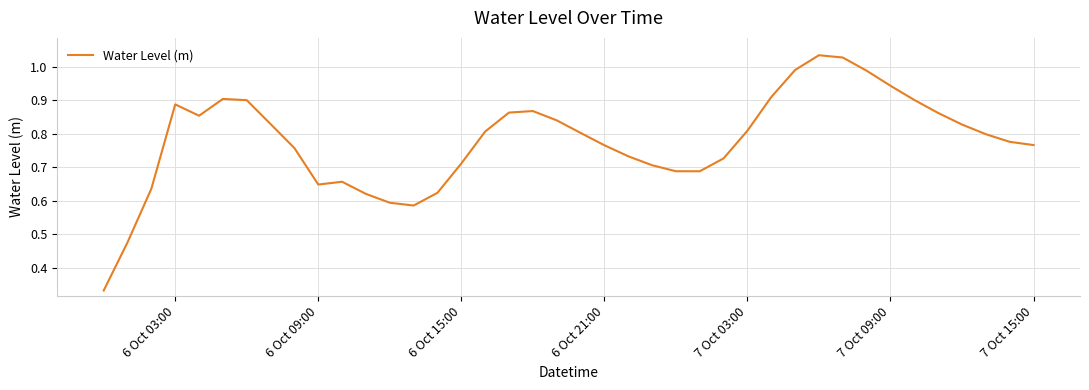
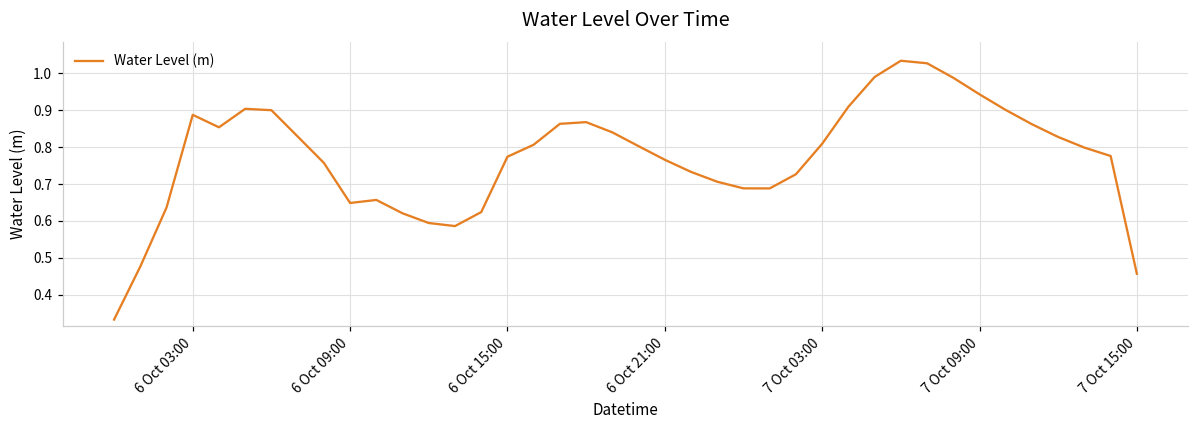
  {
    "6 Oct 03:00": 0.89,
    "6 Oct 09:00": 0.65,
-   "6 Oct 15:00": 0.71,
+   "6 Oct 15:00": 0.77,
    "6 Oct 21:00": 0.77,
    "7 Oct 03:00": 0.81,
    "7 Oct 09:00": 0.94,
-   "7 Oct 15:00": 0.77
+   "7 Oct 15:00": 0.46
  }
